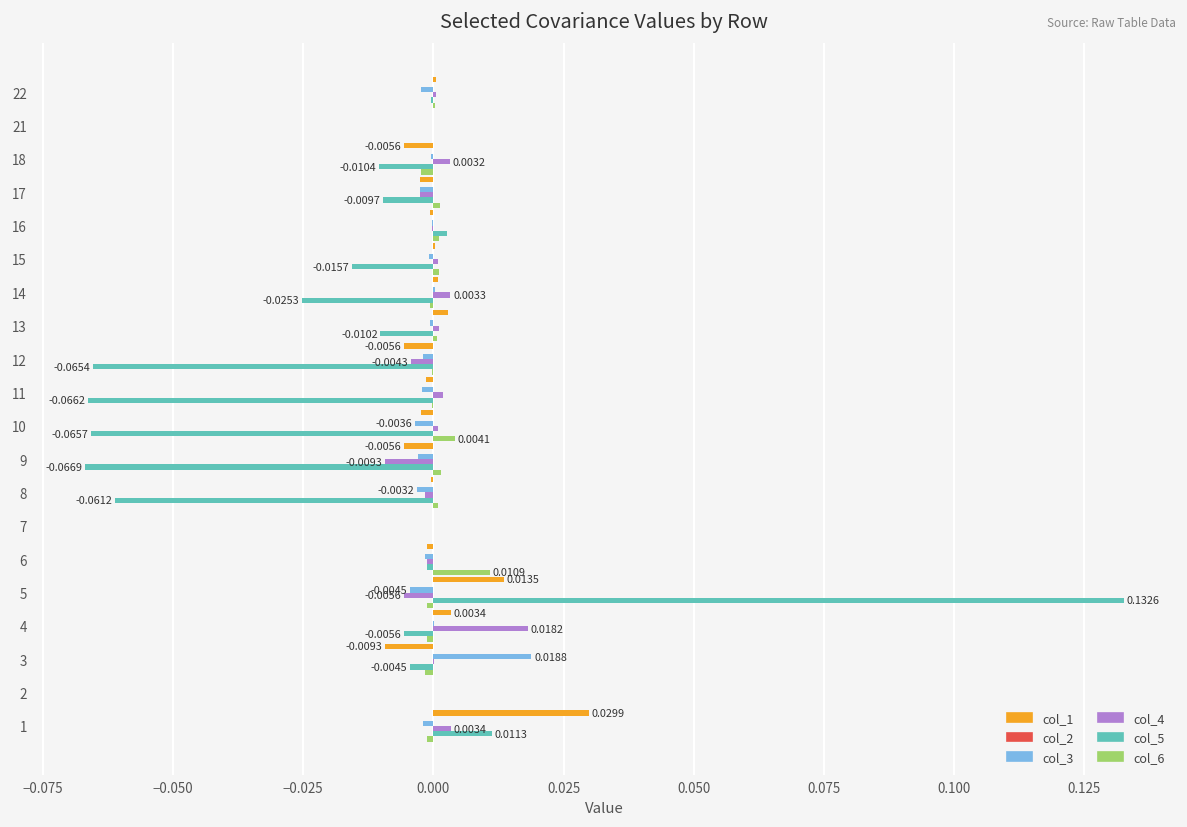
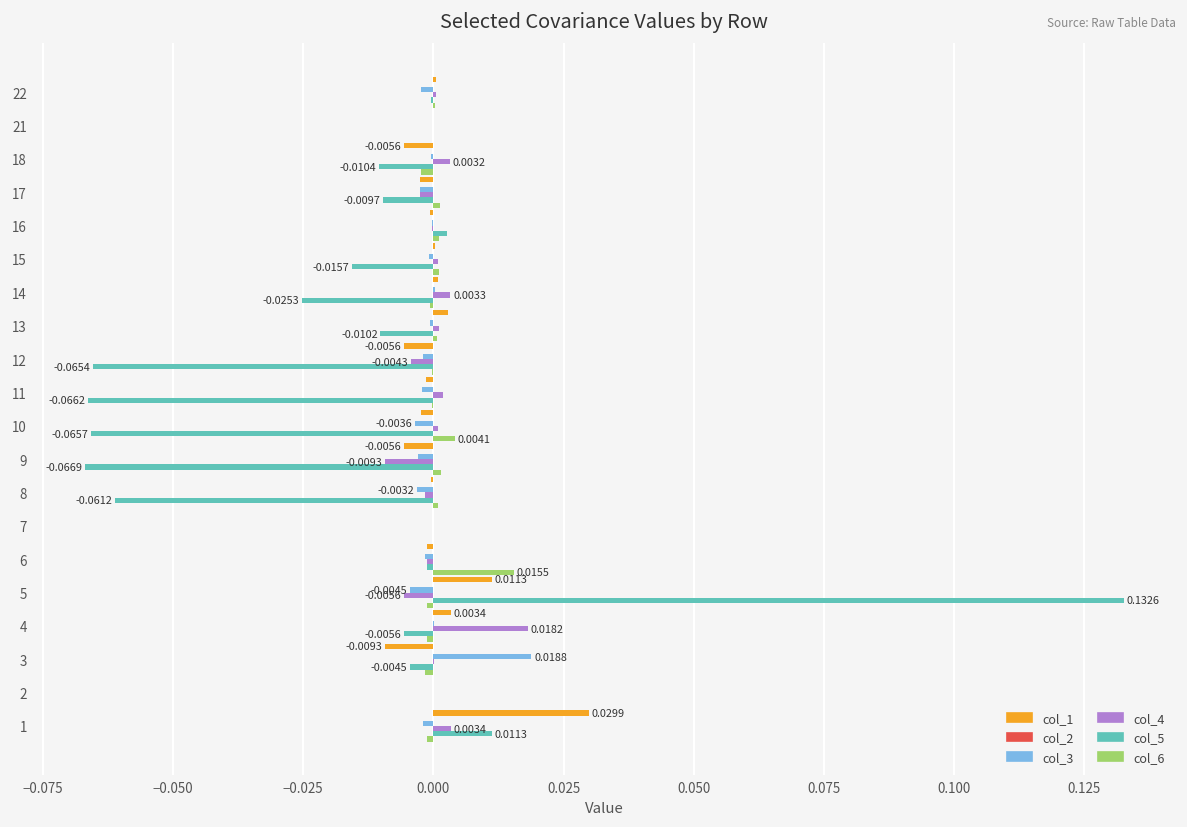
  {
    "col_1": {
      "18": -0.0056,
      "12": -0.0056,
      "9": -0.0056,
-     "5": 0.0135,
+     "5": 0.0113,
      "4": 0.0034,
      "3": -0.0093,
      "1": 0.0299
    },
    "col_4": {
      "18": 0.0032,
      "14": 0.0033,
      "12": -0.0043,
      "9": -0.0093,
      "4": 0.0182,
      "1": 0.0034
    },
    "col_6": {
      "10": 0.0041,
-     "6": 0.0109
+     "6": 0.0155
    }
  }
